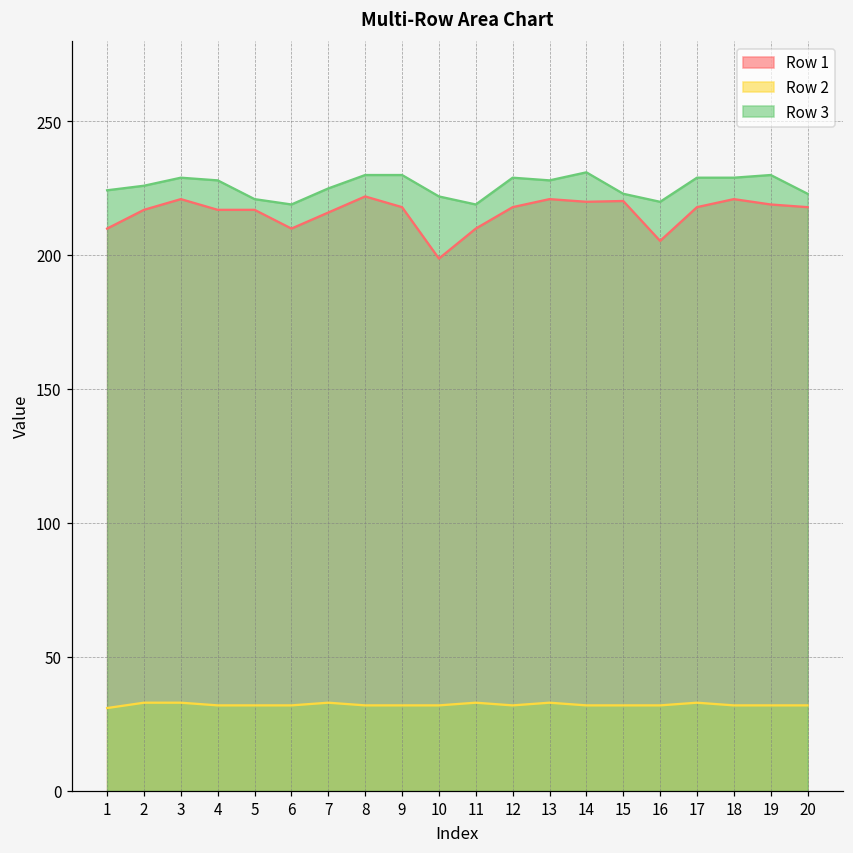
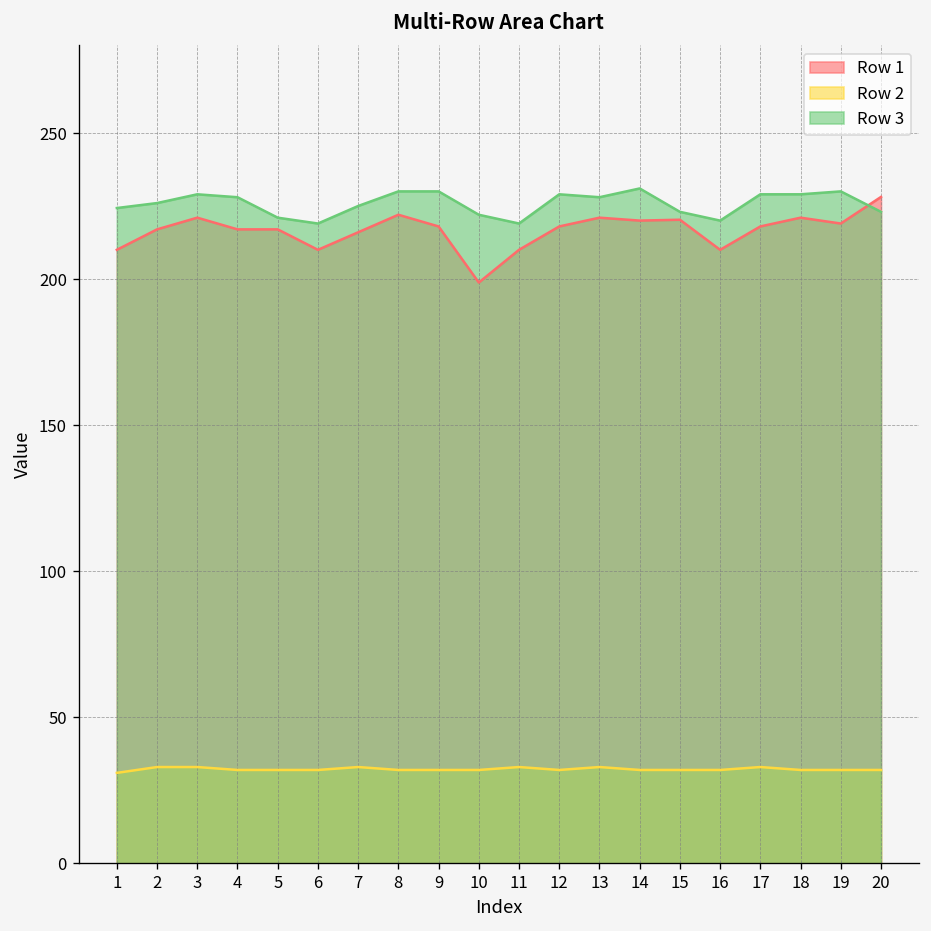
  {
    "Row 1": {
      "1": 210,
      "2": 217,
      "3": 221,
      "4": 217,
      "5": 217,
      "6": 210,
      "7": 216,
      "8": 222,
      "9": 218,
      "10": 199,
      "11": 210,
      "12": 218,
      "13": 221,
      "14": 220,
      "15": 220,
-     "16": 205,
+     "16": 210,
      "17": 218,
      "18": 221,
      "19": 219,
-     "20": 218
+     "20": 228
    },
    "Row 2": {
      "1": 31,
      "2": 33,
      "3": 33,
      "4": 32,
      "5": 32,
      "6": 32,
      "7": 33,
      "8": 32,
      "9": 32,
      "10": 32,
      "11": 33,
      "12": 32,
      "13": 33,
      "14": 32,
      "15": 32,
      "16": 32,
      "17": 33,
      "18": 32,
      "19": 32,
      "20": 32
    },
    "Row 3": {
      "1": 224,
      "2": 226,
      "3": 229,
      "4": 228,
      "5": 221,
      "6": 219,
      "7": 225,
      "8": 230,
      "9": 230,
      "10": 222,
      "11": 219,
      "12": 229,
      "13": 228,
      "14": 231,
      "15": 223,
      "16": 220,
      "17": 229,
      "18": 229,
      "19": 230,
      "20": 223
    }
  }
